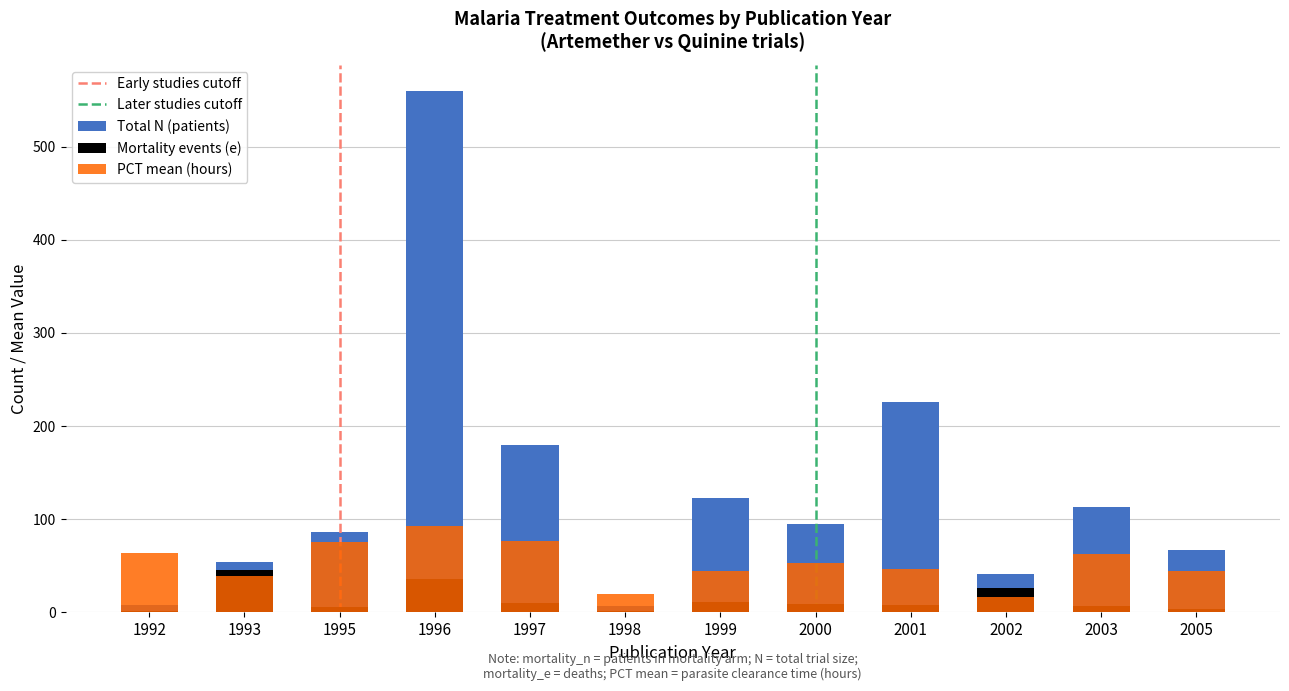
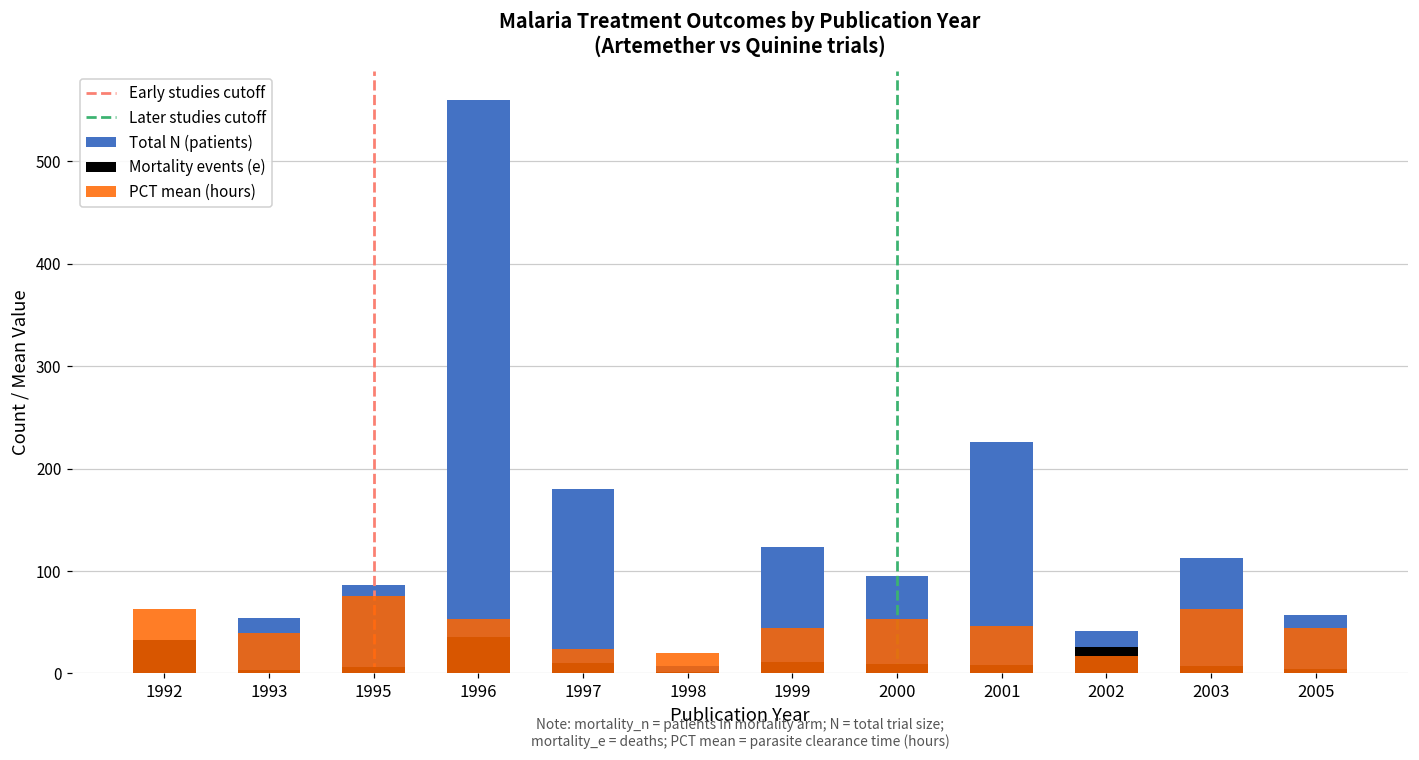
  {
    "Total N (patients)": {
-     "1992": 10,
+     "1992": 30,
      "1993": 50,
      "1995": 90,
      "1996": 560,
      "1997": 180,
      "1999": 120,
      "2000": 100,
      "2001": 230,
      "2002": 40,
      "2003": 110,
-     "2005": 70
+     "2005": 60
    },
    "Mortality events (e)": {
-     "1992": 0,
-     "1993": 50
+     "1992": 30,
+     "1993": 0
    },
    "PCT mean (hours)": {
      "1992": 60,
-     "1996": 90,
-     "1997": 80,
+     "1996": 50,
+     "1997": 20,
      "1998": 20
    }
  }
